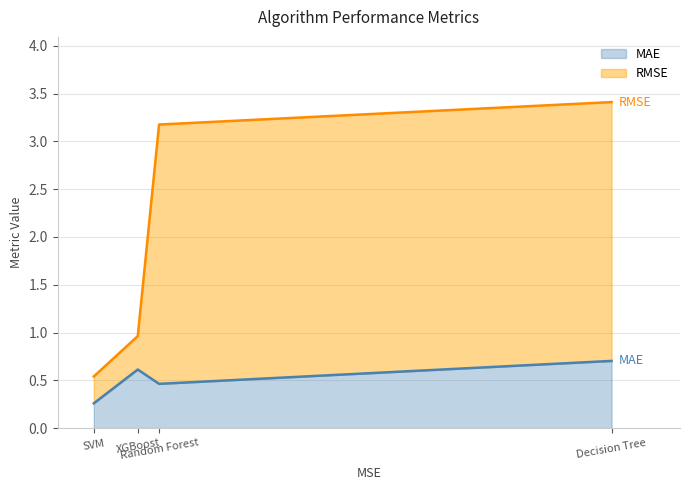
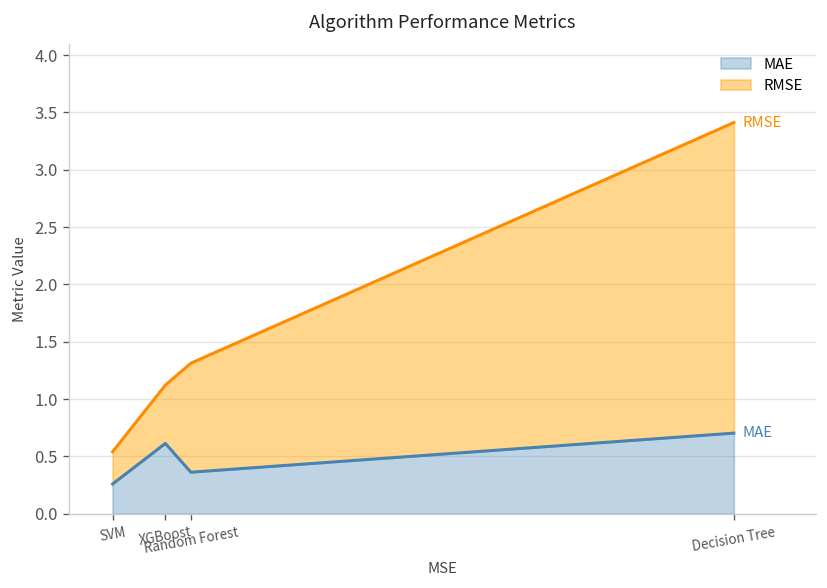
  {
    "MAE": {
      "SVM": 0.3,
      "XGBoost": 0.6,
-     "Random Forest": 0.5,
+     "Random Forest": 0.4,
      "Decision Tree": 0.7
    },
    "RMSE": {
      "SVM": 0.5,
-     "XGBoost": 1.0,
-     "Random Forest": 3.2,
+     "XGBoost": 1.1,
+     "Random Forest": 1.3,
      "Decision Tree": 3.4
    }
  }
